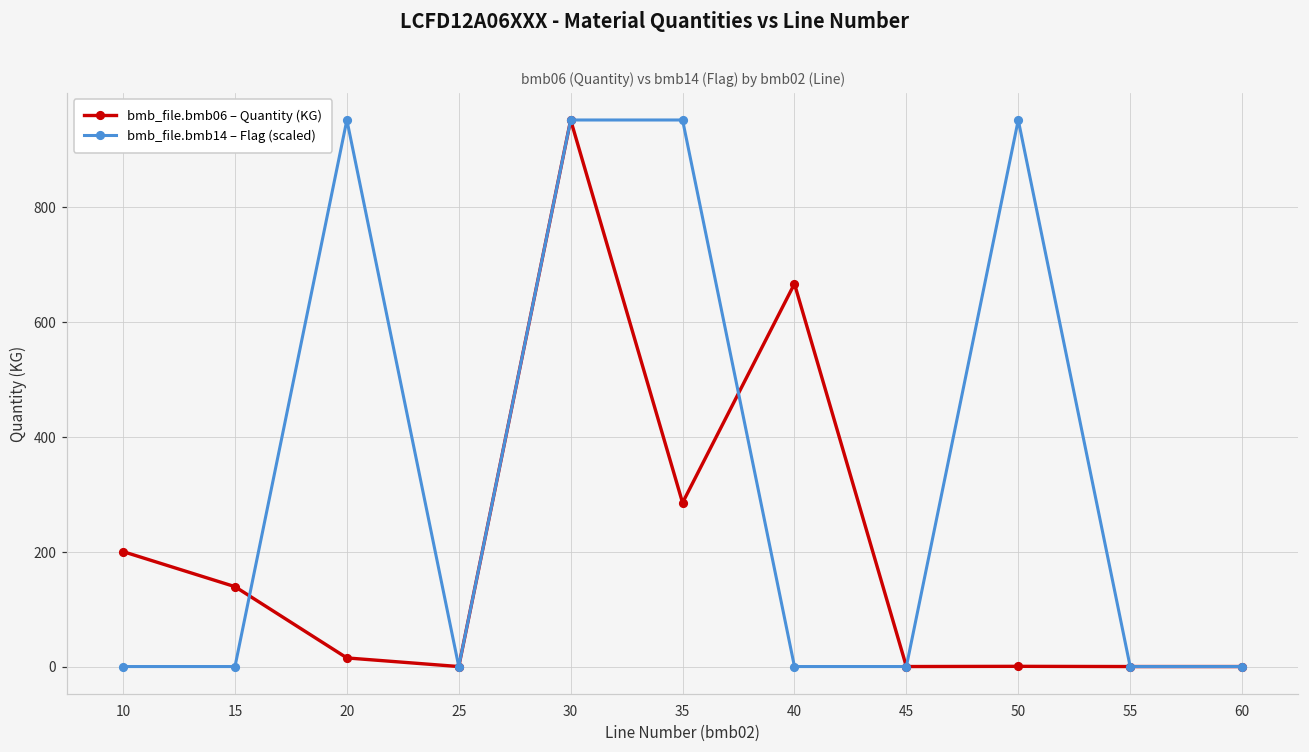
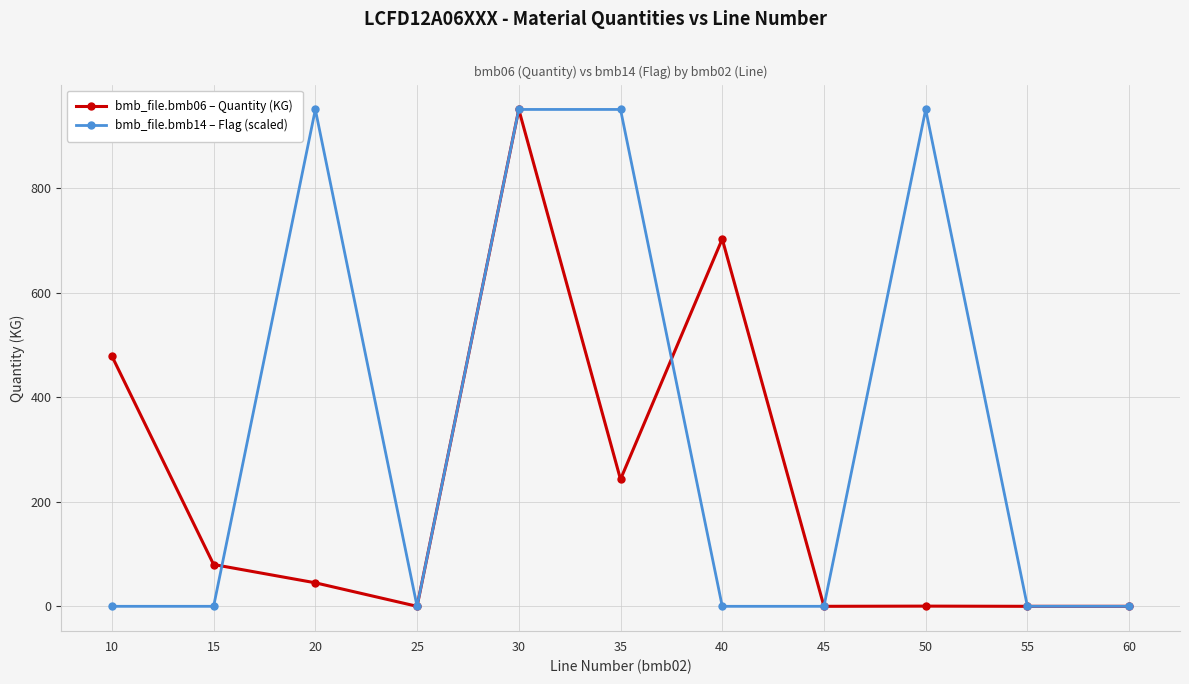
  {
    "bmb_file.bmb06 – Quantity (KG)": {
-     "10": 200,
-     "15": 140,
-     "20": 20,
-     "35": 290,
-     "40": 670,
+     "10": 480,
+     "15": 80,
+     "20": 50,
+     "35": 240,
+     "40": 700,
      "50": 0
    },
    "bmb_file.bmb14 – Flag (scaled)": {
      "10": 0,
      "15": 0,
      "20": 950,
      "35": 950,
      "40": 0,
      "50": 950
    }
  }
